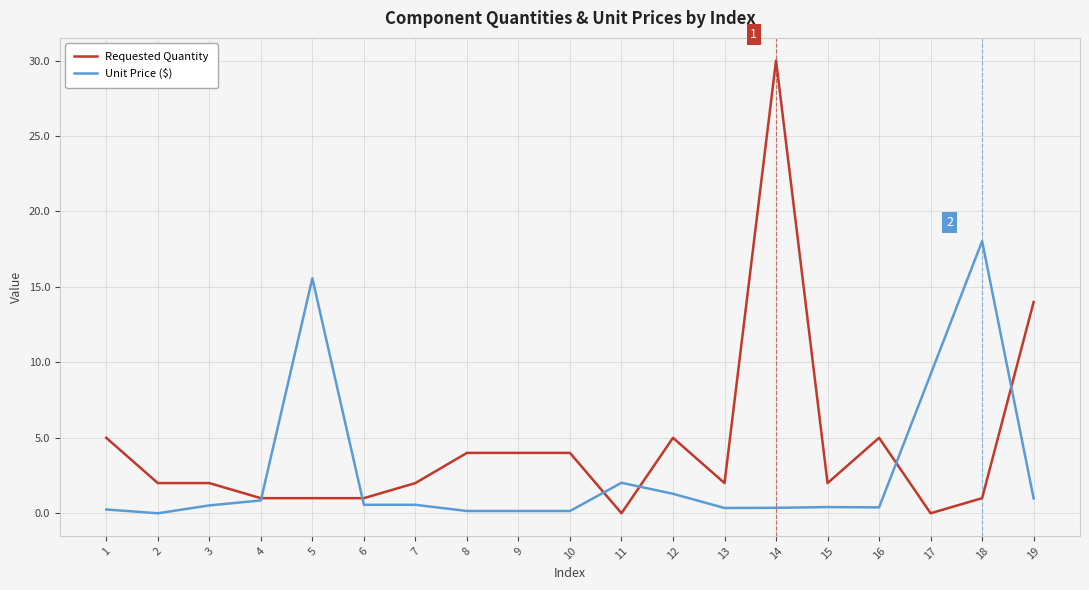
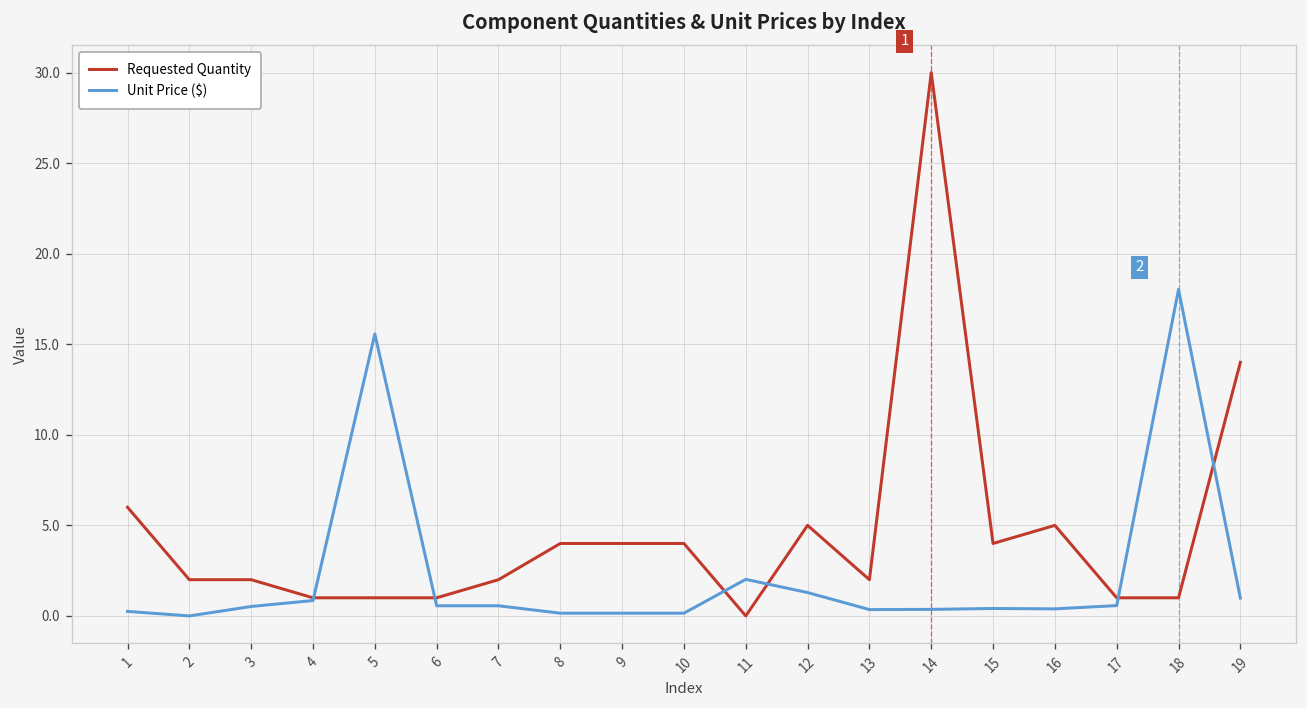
  {
    "Requested Quantity": {
-     "1": 5,
+     "1": 6,
      "2": 2,
      "3": 2,
      "5": 1,
      "6": 1,
      "7": 2,
      "8": 4,
      "9": 4,
      "10": 4,
      "11": 0,
      "12": 5,
      "13": 2,
      "14": 30,
-     "15": 2,
+     "15": 4,
      "16": 5,
-     "17": 0,
+     "17": 1,
      "18": 1,
      "19": 14
    },
    "Unit Price ($)": {
      "1": 0.3,
      "2": 0.0,
      "3": 0.5,
      "5": 15.6,
      "6": 0.6,
      "7": 0.6,
      "8": 0.2,
      "9": 0.2,
      "10": 0.2,
      "11": 2.0,
      "12": 1.3,
      "13": 0.4,
      "14": 0.4,
      "15": 0.4,
      "16": 0.4,
-     "17": 9.2,
+     "17": 0.6,
      "18": 18.0,
      "19": 1.0
    }
  }
